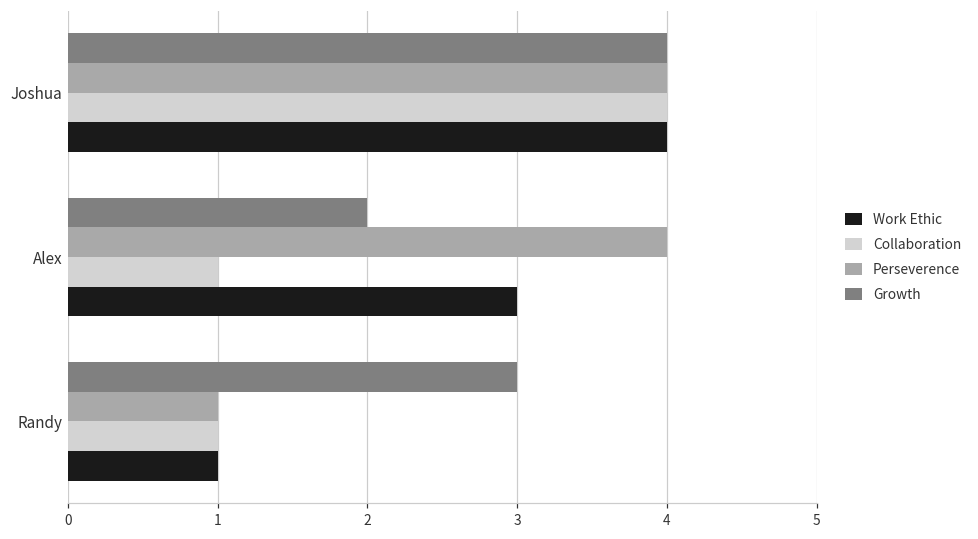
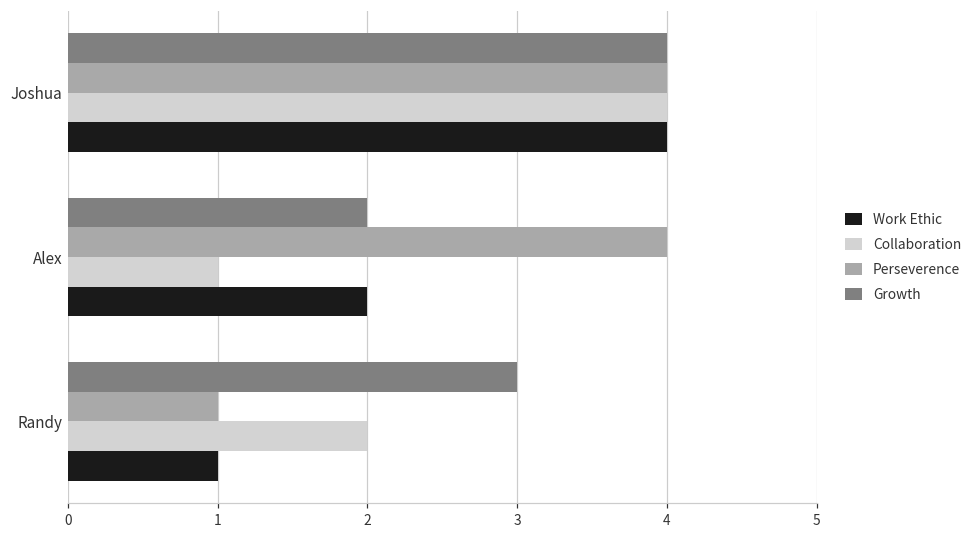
  {
    "Work Ethic": {
      "Joshua": 4,
-     "Alex": 3,
+     "Alex": 2,
      "Randy": 1
    },
    "Collaboration": {
      "Joshua": 4,
      "Alex": 1,
-     "Randy": 1
+     "Randy": 2
    },
    "Perseverence": {
      "Joshua": 4,
      "Alex": 4,
      "Randy": 1
    },
    "Growth": {
      "Joshua": 4,
      "Alex": 2,
      "Randy": 3
    }
  }
